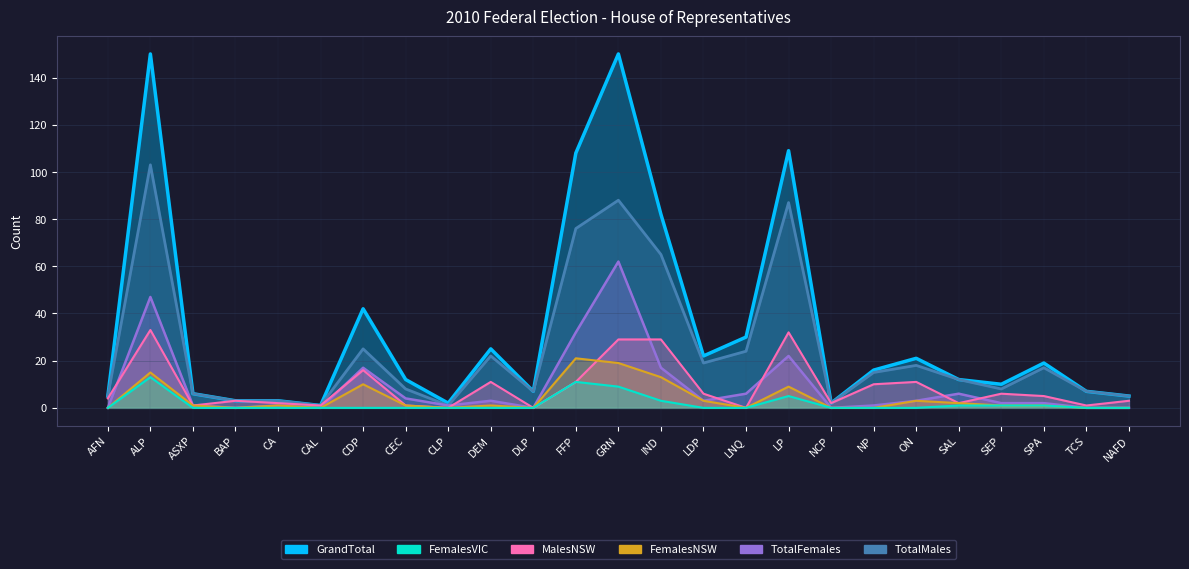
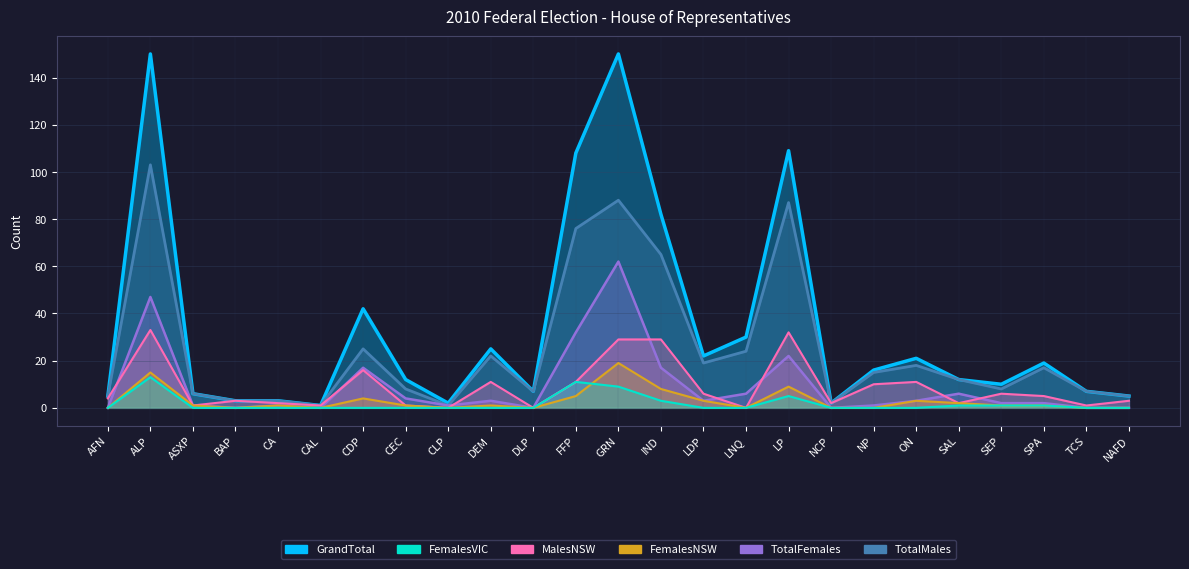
  {
    "FemalesNSW": {
      "ALP": 15,
-     "CDP": 10,
-     "FFP": 21,
+     "CDP": 4,
+     "FFP": 5,
      "GRN": 19,
-     "IND": 13,
+     "IND": 8,
      "LP": 9
    }
  }
